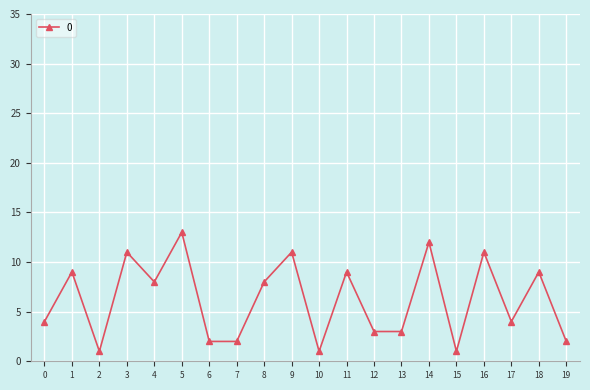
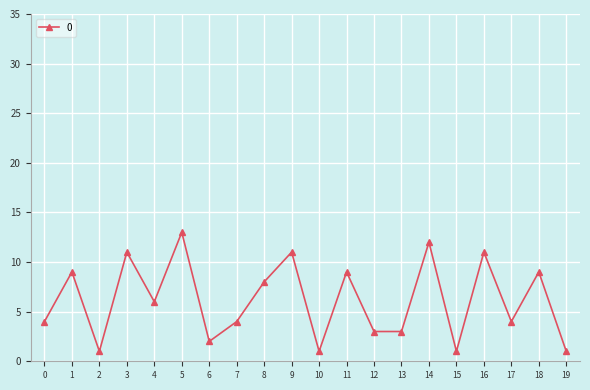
  {
    "0": 4,
    "1": 9,
    "2": 1,
    "3": 11,
-   "4": 8,
+   "4": 6,
    "5": 13,
    "6": 2,
-   "7": 2,
+   "7": 4,
    "8": 8,
    "9": 11,
    "10": 1,
    "11": 9,
    "12": 3,
    "13": 3,
    "14": 12,
    "15": 1,
    "16": 11,
    "17": 4,
    "18": 9,
-   "19": 2
+   "19": 1
  }
